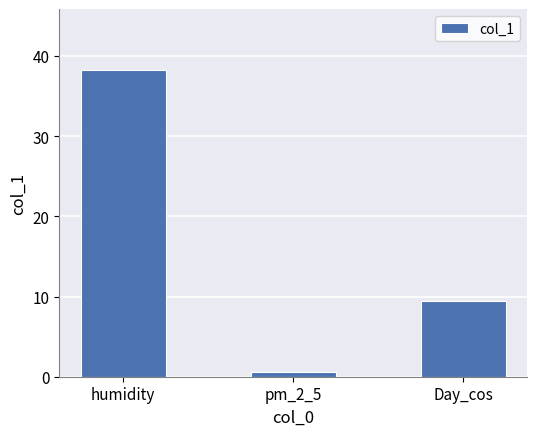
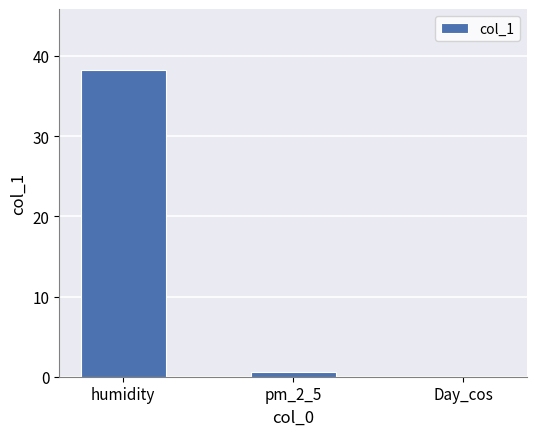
  {
    "humidity": 38,
    "pm_2_5": 1,
-   "Day_cos": 9
+   "Day_cos": 0
  }
